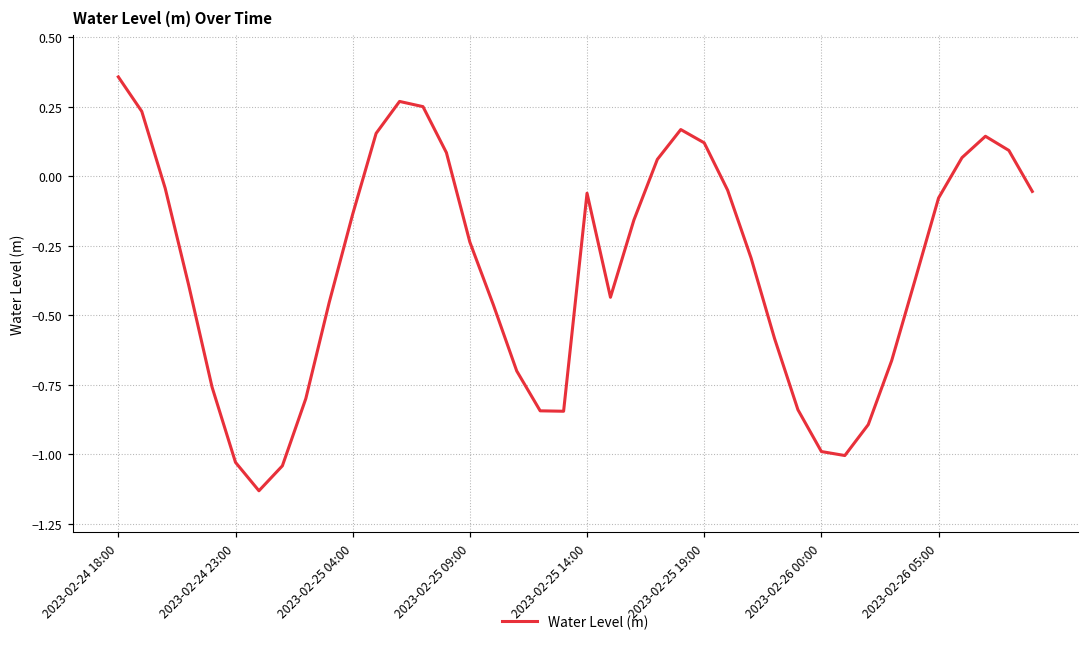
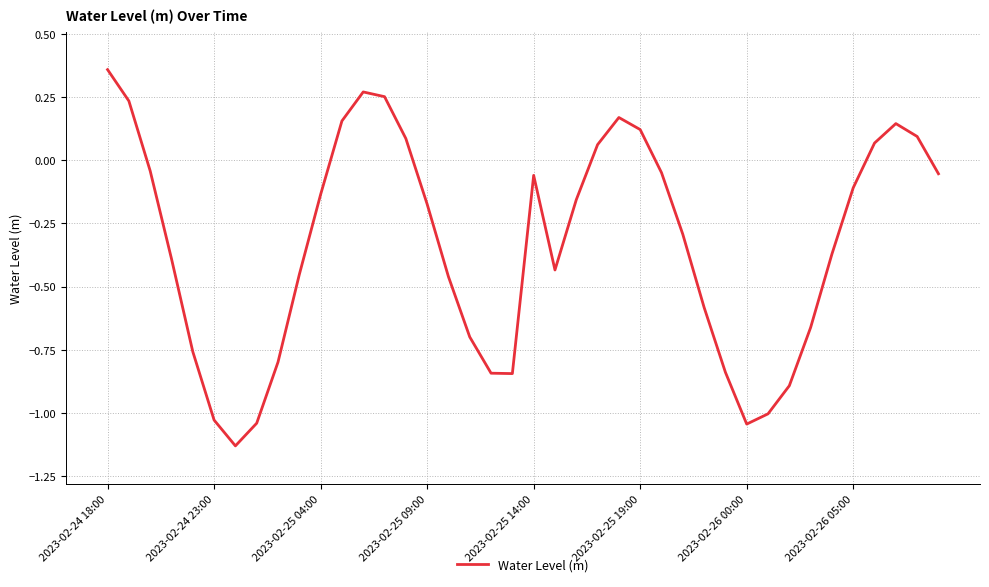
  {
    "2023-02-24 18:00": 0.36,
    "2023-02-24 23:00": -1.03,
    "2023-02-25 04:00": -0.14,
-   "2023-02-25 09:00": -0.24,
+   "2023-02-25 09:00": -0.17,
    "2023-02-25 14:00": -0.06,
    "2023-02-25 19:00": 0.12,
-   "2023-02-26 00:00": -0.99,
-   "2023-02-26 05:00": -0.08
+   "2023-02-26 00:00": -1.04,
+   "2023-02-26 05:00": -0.11
  }
